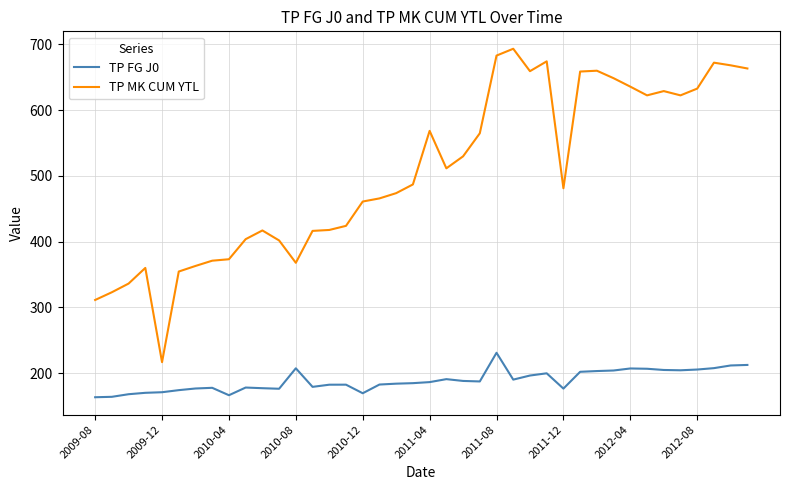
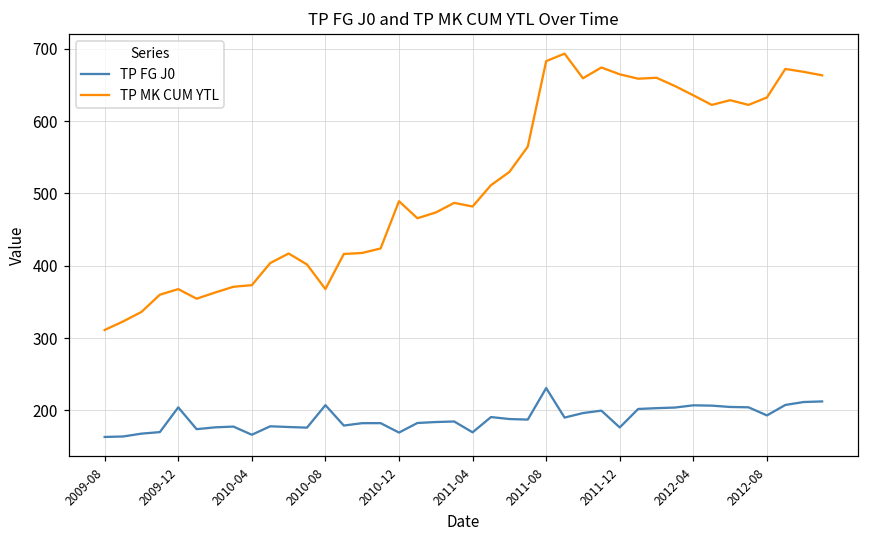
  {
    "TP FG J0": {
      "2009-08": 160,
-     "2009-12": 170,
+     "2009-12": 200,
      "2010-04": 170,
      "2010-08": 210,
      "2010-12": 170,
-     "2011-04": 190,
+     "2011-04": 170,
      "2011-08": 230,
      "2011-12": 180,
      "2012-04": 210,
-     "2012-08": 210
+     "2012-08": 190
    },
    "TP MK CUM YTL": {
      "2009-08": 310,
-     "2009-12": 220,
+     "2009-12": 370,
      "2010-04": 370,
      "2010-08": 370,
-     "2010-12": 460,
-     "2011-04": 570,
+     "2010-12": 490,
+     "2011-04": 480,
      "2011-08": 680,
-     "2011-12": 480,
+     "2011-12": 660,
      "2012-04": 640,
      "2012-08": 630
    }
  }
